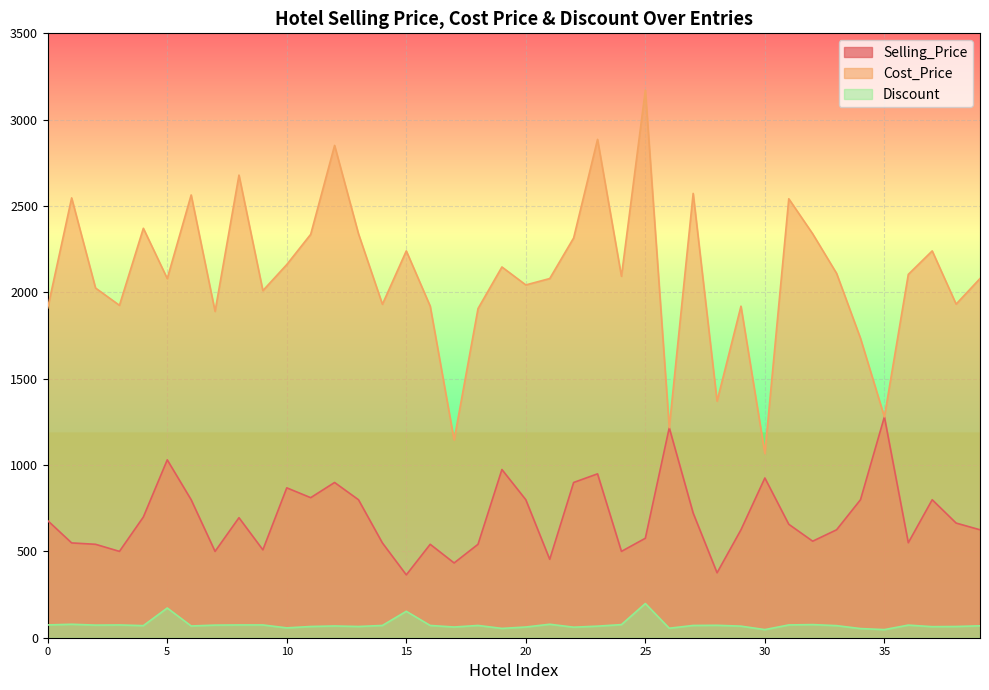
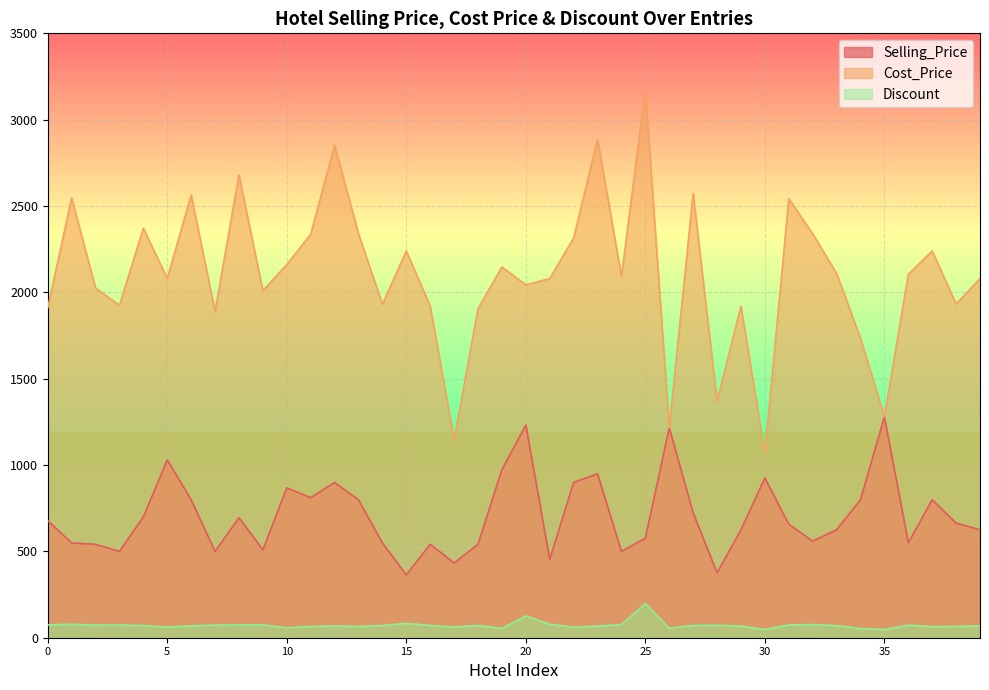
  {
    "Selling_Price": {
      "0": 680,
      "5": 1030,
      "10": 870,
      "15": 360,
-     "20": 800,
+     "20": 1230,
      "25": 580,
      "30": 930
    },
    "Cost_Price": {
      "0": 1910,
      "5": 2080,
      "10": 2160,
      "15": 2240,
      "20": 2040,
      "25": 3170,
      "30": 1070
    },
    "Discount": {
      "0": 70,
-     "5": 170,
+     "5": 60,
      "10": 60,
-     "15": 150,
-     "20": 60,
+     "15": 80,
+     "20": 130,
      "25": 200,
      "30": 50,
      "35": 50
    }
  }
